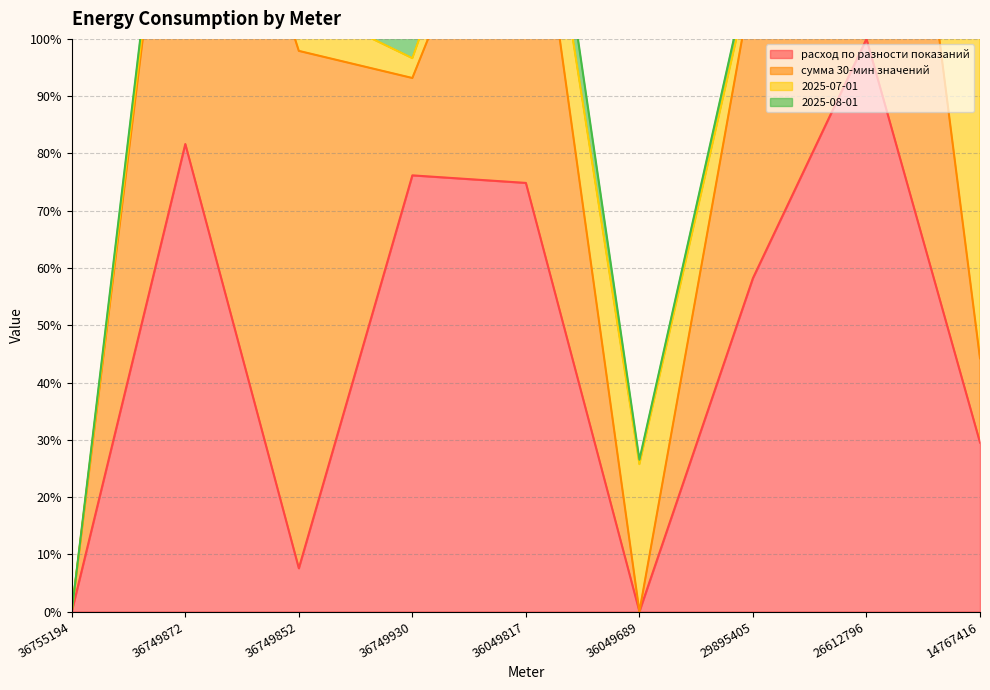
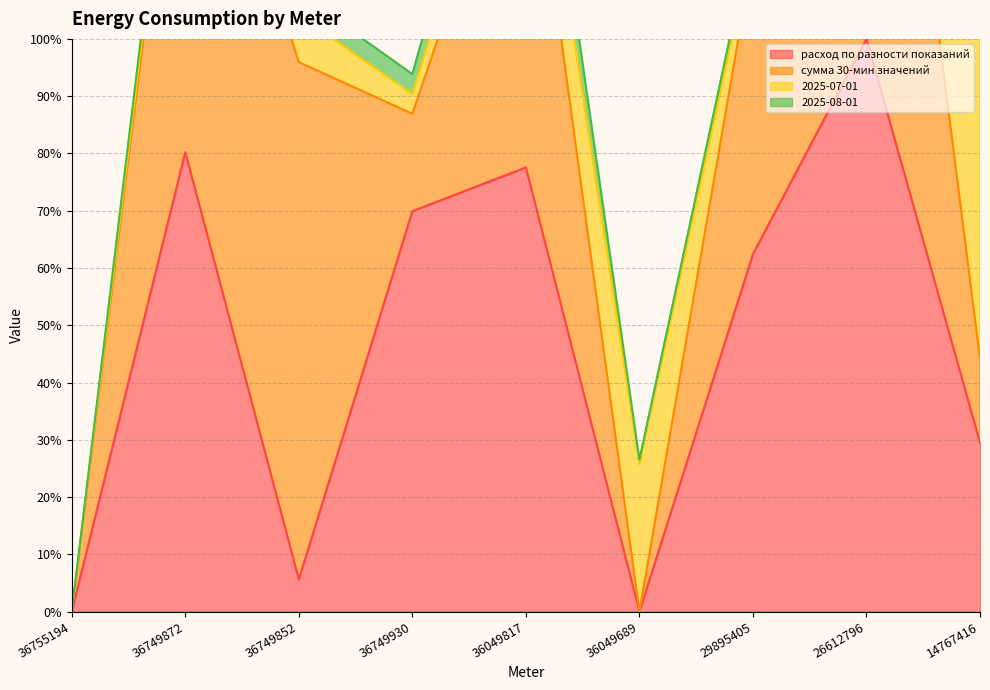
  {
    "расход по разности показаний": {
-     "36749872": "82%",
-     "36749852": "8%",
-     "36749930": "76%",
-     "36049817": "75%",
-     "29895405": "58%",
+     "36749872": "80%",
+     "36749852": "6%",
+     "36749930": "70%",
+     "36049817": "78%",
+     "29895405": "62%",
      "26612796": "100%",
      "14767416": "30%"
    },
    "сумма 30-мин значений": {
      "36749852": "90%",
      "36749930": "17%",
      "14767416": "15%"
    },
    "2025-07-01": {
      "36749930": "3%",
      "36049689": "26%"
    },
    "2025-08-01": {
      "36749930": "3%",
      "36049689": "1%"
    }
  }
